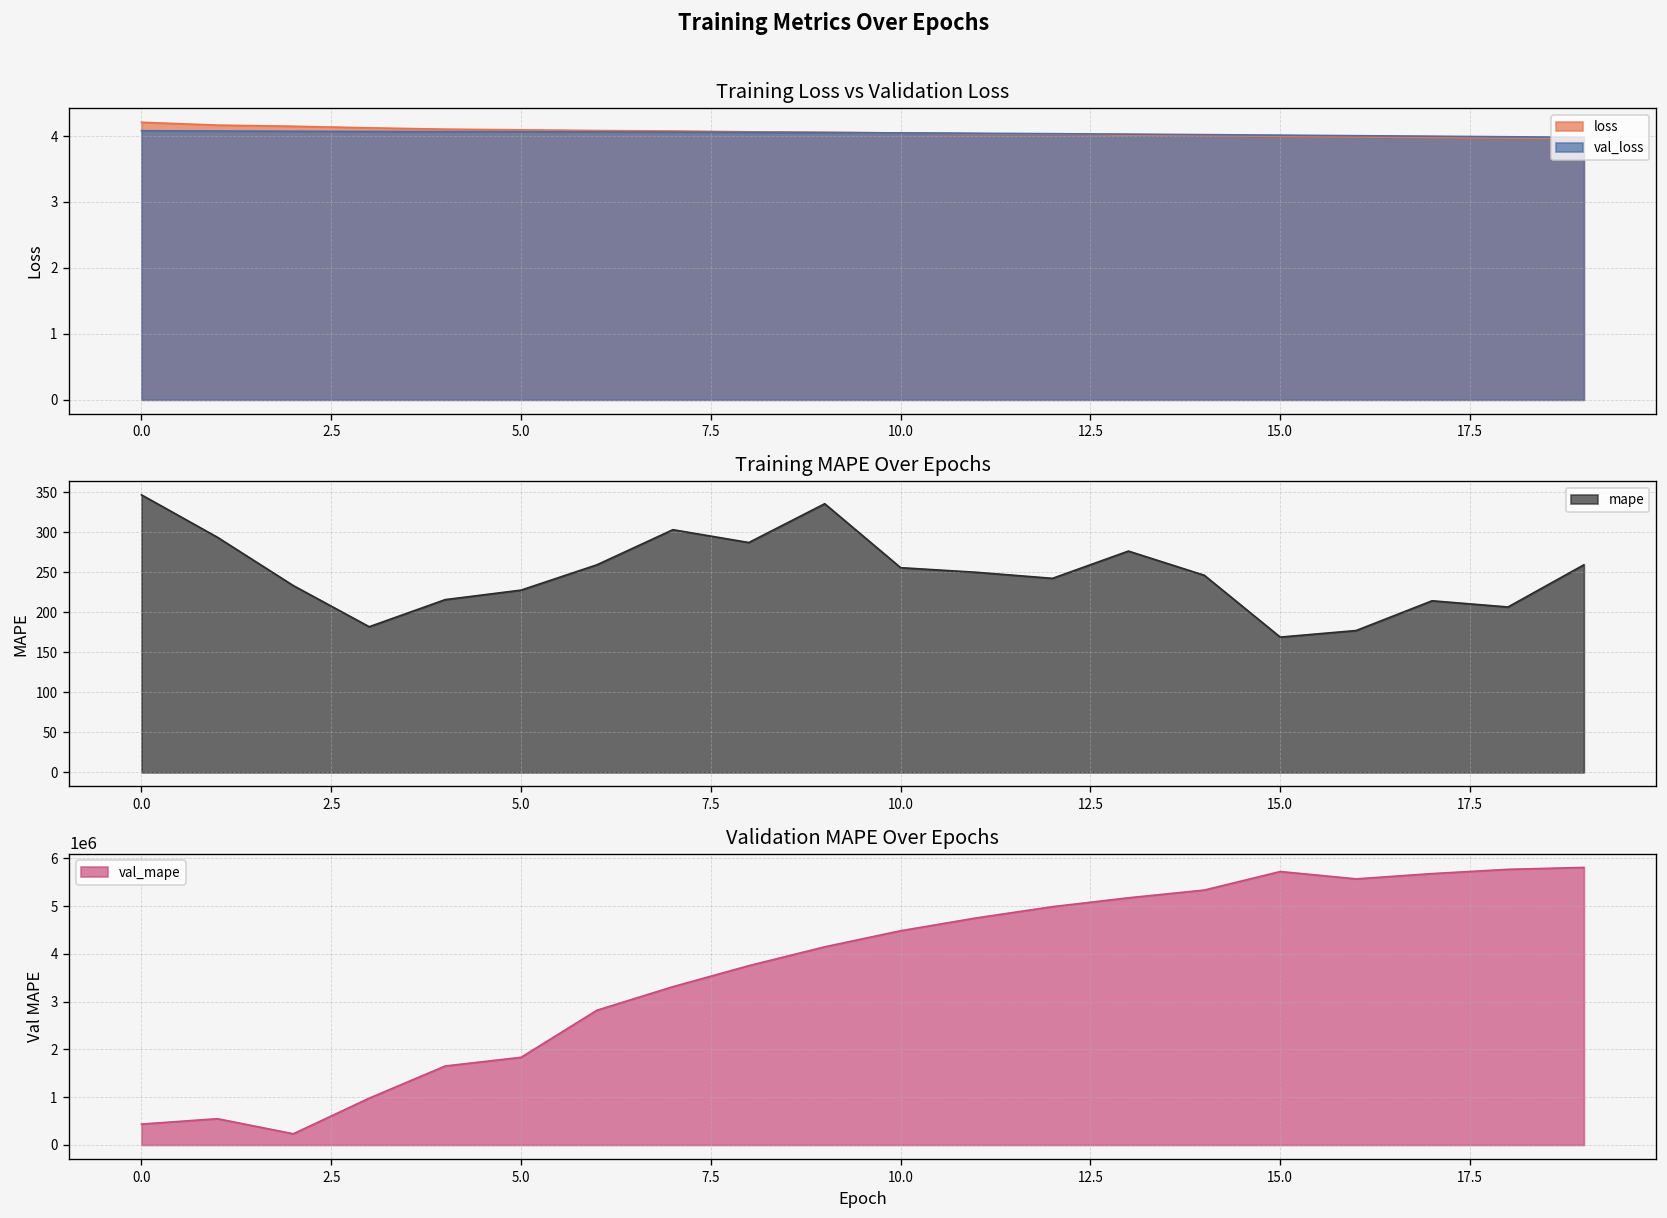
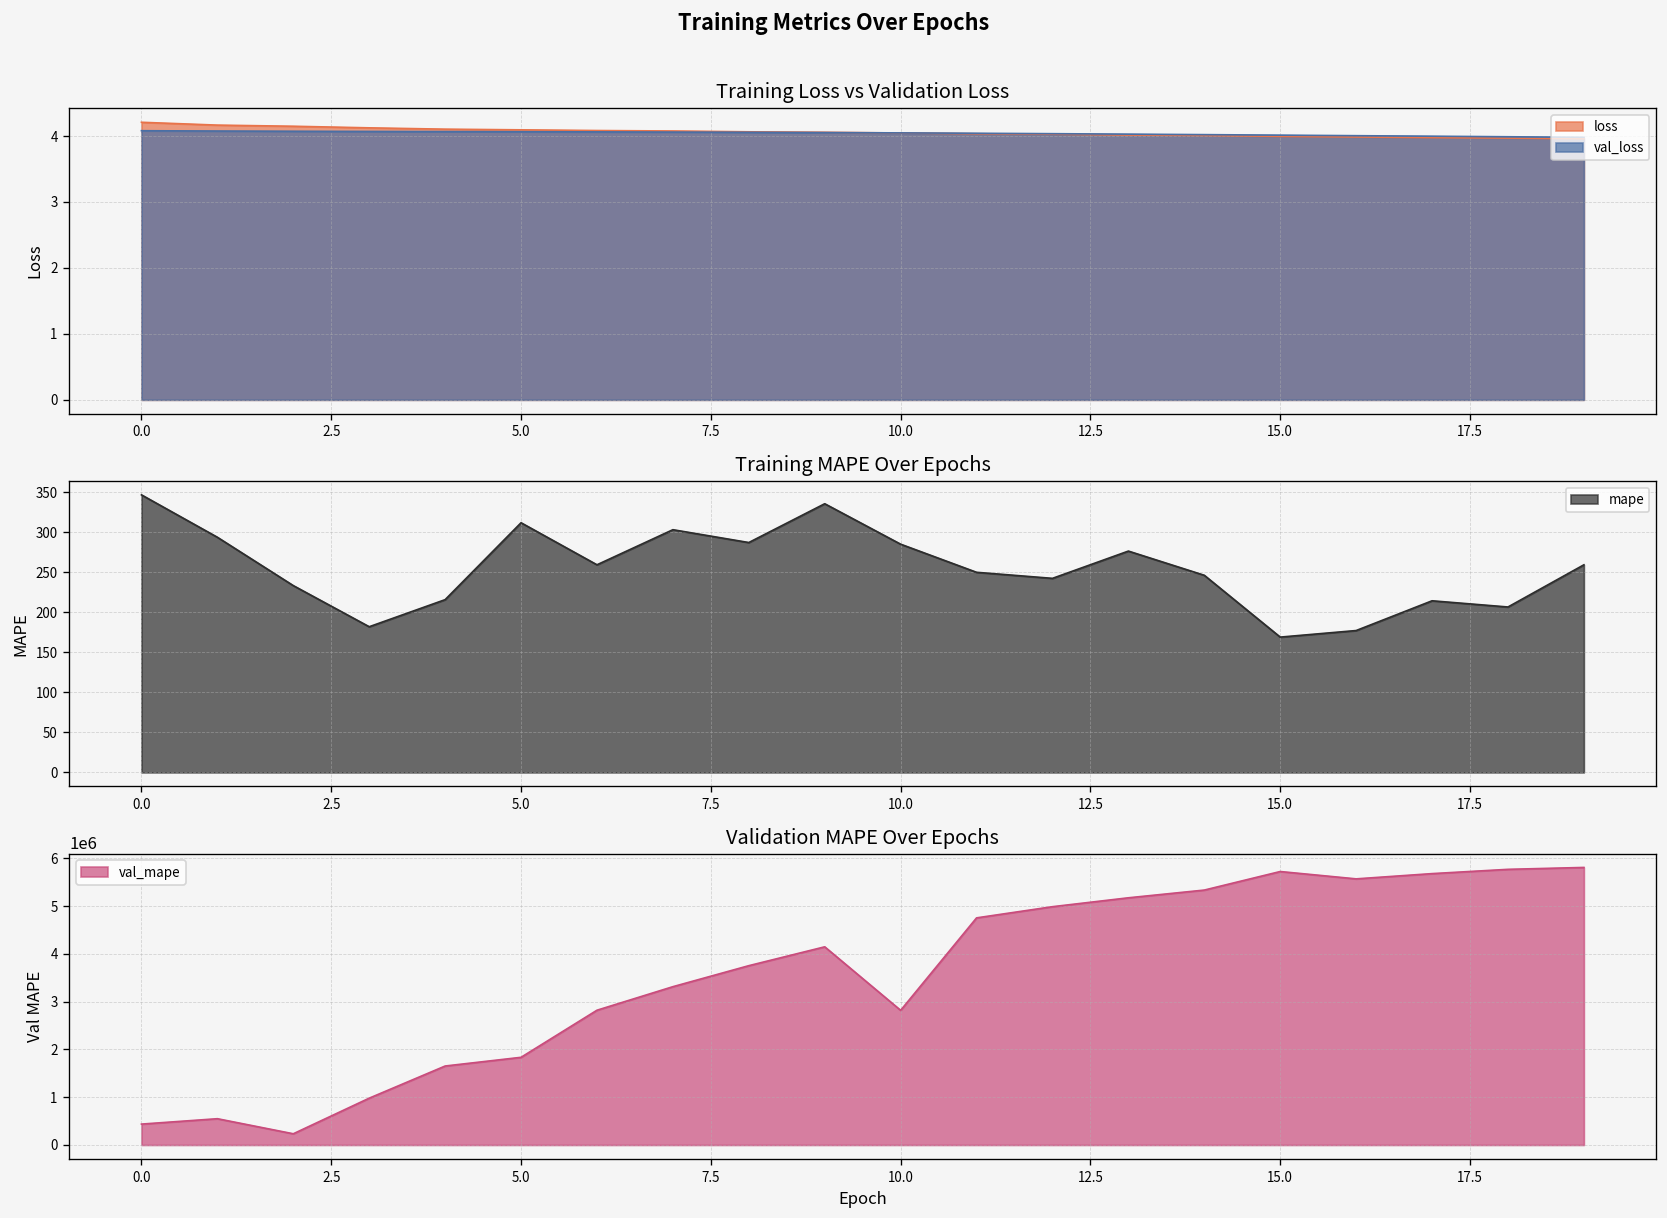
  {
    "Training Loss vs Validation Loss": {
      "loss": {
        "0.0": 4.2
      },
      "val_loss": {
        "0.0": 4.1
      }
    },
    "Training MAPE Over Epochs": {
      "0.0": 350,
-     "5.0": 230,
-     "10.0": 260,
+     "5.0": 310,
+     "10.0": 290,
      "15.0": 170
    },
    "Validation MAPE Over Epochs": {
      "0.0": 400000,
      "5.0": 1800000,
-     "10.0": 4500000,
+     "10.0": 2800000,
      "15.0": 5700000
    }
  }
